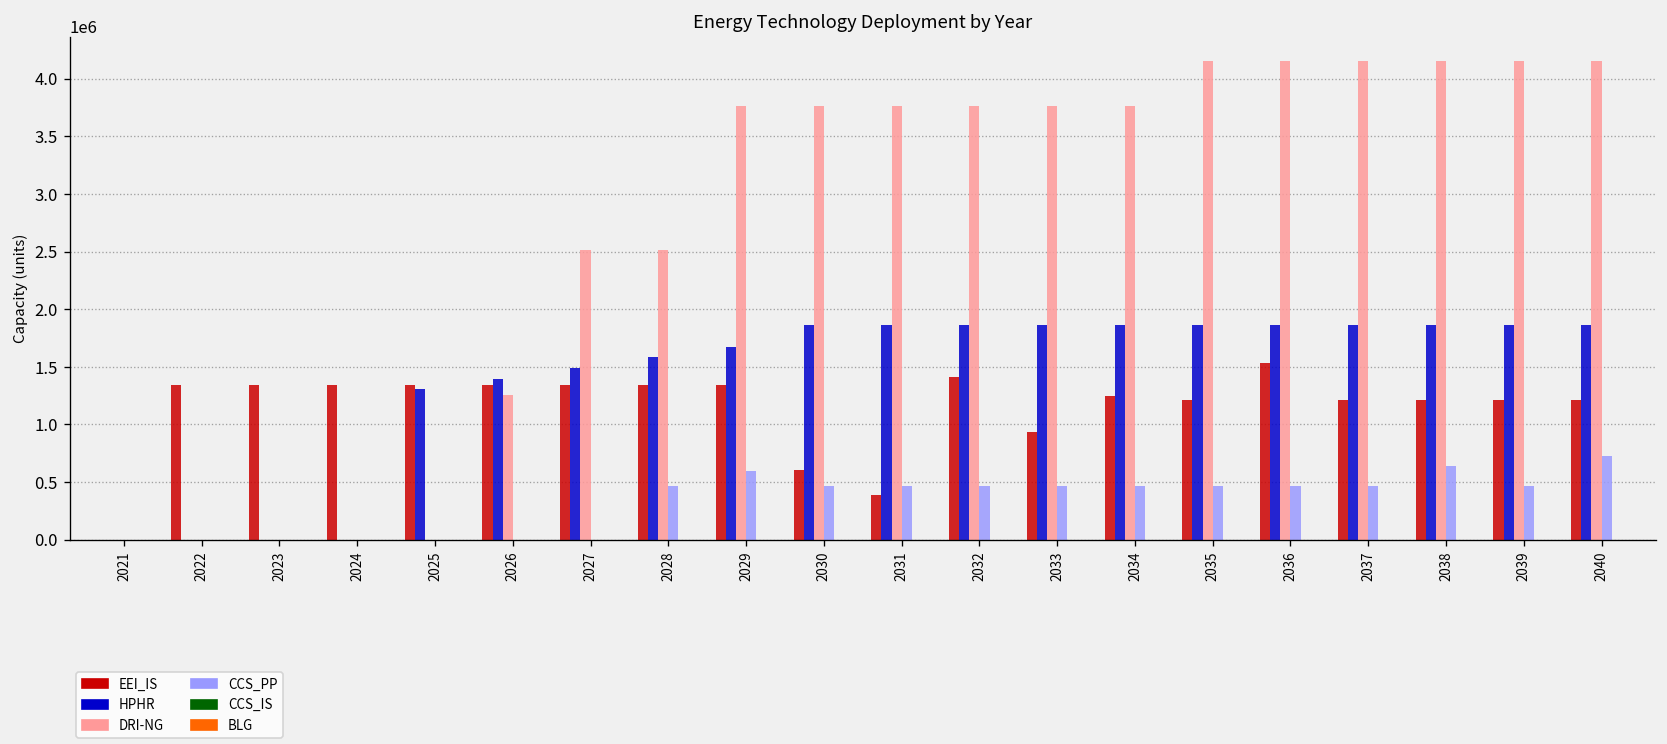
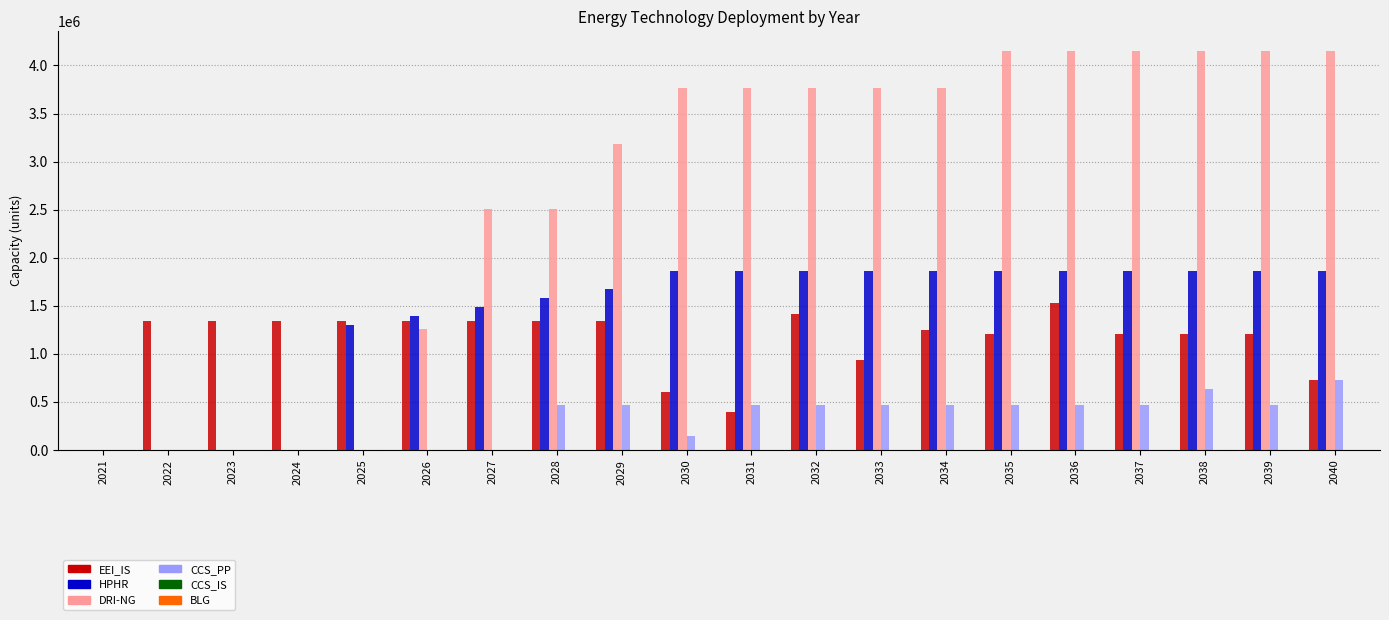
  {
    "EEI_IS": {
      "2021": 0,
      "2022": 1300000,
      "2023": 1300000,
      "2024": 1300000,
      "2025": 1300000,
      "2026": 1300000,
      "2027": 1300000,
      "2028": 1300000,
      "2029": 1300000,
      "2030": 600000,
      "2031": 400000,
      "2032": 1400000,
      "2033": 900000,
      "2034": 1200000,
      "2035": 1200000,
      "2036": 1500000,
      "2037": 1200000,
      "2038": 1200000,
      "2039": 1200000,
-     "2040": 1200000
+     "2040": 700000
    },
    "HPHR": {
      "2021": 0,
      "2022": 0,
      "2023": 0,
      "2024": 0,
      "2025": 1300000,
      "2026": 1400000,
      "2027": 1500000,
      "2028": 1600000,
      "2029": 1700000,
      "2030": 1900000,
      "2031": 1900000,
      "2032": 1900000,
      "2033": 1900000,
      "2034": 1900000,
      "2035": 1900000,
      "2036": 1900000,
      "2037": 1900000,
      "2038": 1900000,
      "2039": 1900000,
      "2040": 1900000
    },
    "DRI-NG": {
      "2021": 0,
      "2022": 0,
      "2023": 0,
      "2024": 0,
      "2025": 0,
      "2026": 1300000,
      "2027": 2500000,
      "2028": 2500000,
-     "2029": 3800000,
+     "2029": 3200000,
      "2030": 3800000,
      "2031": 3800000,
      "2032": 3800000,
      "2033": 3800000,
      "2034": 3800000,
      "2035": 4200000,
      "2036": 4200000,
      "2037": 4200000,
      "2038": 4200000,
      "2039": 4200000,
      "2040": 4200000
    },
    "CCS_PP": {
      "2021": 0,
      "2022": 0,
      "2023": 0,
      "2024": 0,
      "2025": 0,
      "2026": 0,
      "2027": 0,
      "2028": 500000,
-     "2029": 600000,
-     "2030": 500000,
+     "2029": 500000,
+     "2030": 100000,
      "2031": 500000,
      "2032": 500000,
      "2033": 500000,
      "2034": 500000,
      "2035": 500000,
      "2036": 500000,
      "2037": 500000,
      "2038": 600000,
      "2039": 500000,
      "2040": 700000
    },
    "CCS_IS": {
      "2021": 0,
      "2022": 0,
      "2023": 0,
      "2024": 0,
      "2025": 0,
      "2026": 0,
      "2027": 0,
      "2028": 0,
      "2029": 0,
      "2030": 0,
      "2031": 0,
      "2032": 0,
      "2033": 0,
      "2034": 0
    },
    "BLG": {
      "2021": 0,
      "2022": 0,
      "2023": 0,
      "2024": 0,
      "2025": 0,
      "2026": 0,
      "2027": 0,
      "2028": 0,
      "2029": 0,
      "2030": 0,
      "2031": 0,
      "2032": 0,
      "2033": 0,
      "2034": 0,
      "2035": 0,
      "2036": 0,
      "2037": 0,
      "2038": 0,
      "2039": 0,
      "2040": 0
    }
  }
